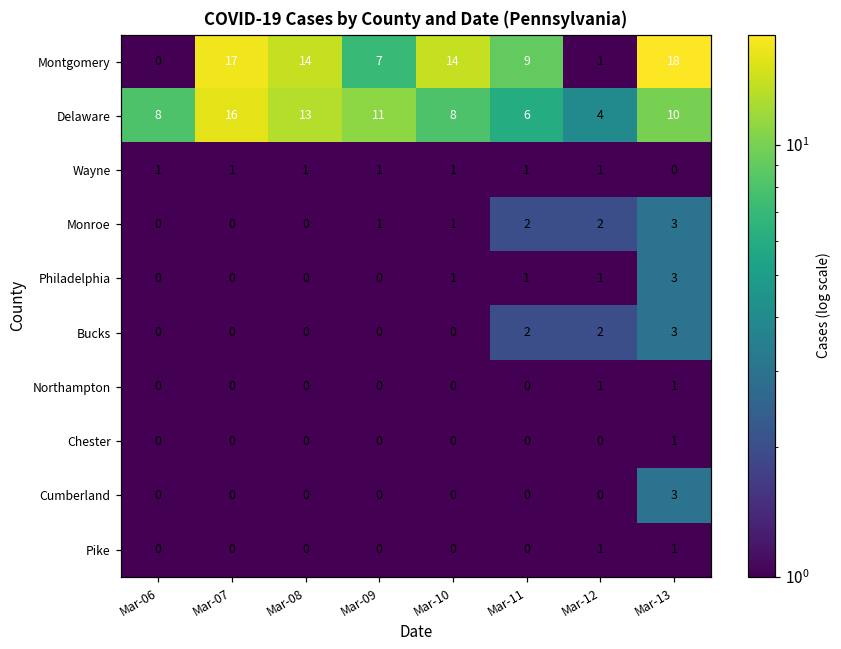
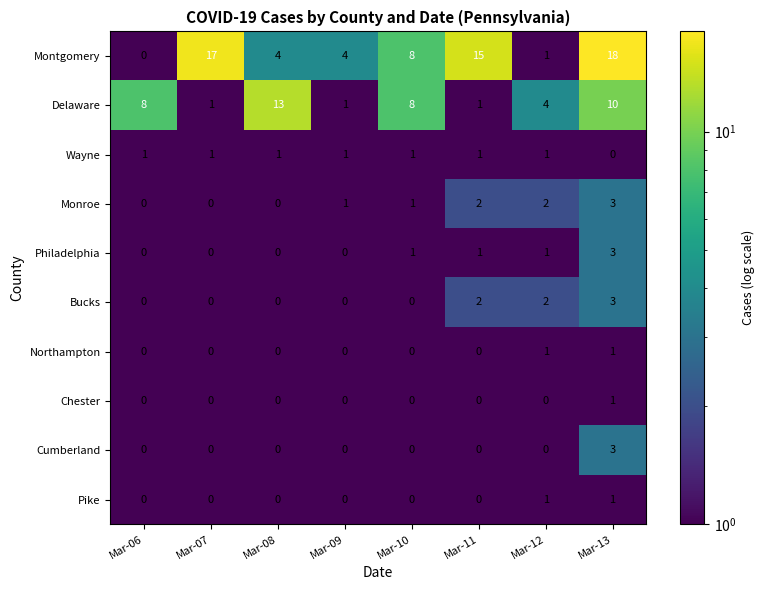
  {
    "Montgomery": {
      "Mar-06": 0,
      "Mar-07": 17,
-     "Mar-08": 14,
-     "Mar-09": 7,
-     "Mar-10": 14,
-     "Mar-11": 9,
+     "Mar-08": 4,
+     "Mar-09": 4,
+     "Mar-10": 8,
+     "Mar-11": 15,
      "Mar-12": 1,
      "Mar-13": 18
    },
    "Delaware": {
      "Mar-06": 8,
-     "Mar-07": 16,
+     "Mar-07": 1,
      "Mar-08": 13,
-     "Mar-09": 11,
+     "Mar-09": 1,
      "Mar-10": 8,
-     "Mar-11": 6,
+     "Mar-11": 1,
      "Mar-12": 4,
      "Mar-13": 10
    },
    "Wayne": {
      "Mar-06": 1,
      "Mar-07": 1,
      "Mar-08": 1,
      "Mar-09": 1,
      "Mar-10": 1,
      "Mar-11": 1,
      "Mar-12": 1,
      "Mar-13": 0
    },
    "Monroe": {
      "Mar-06": 0,
      "Mar-07": 0,
      "Mar-08": 0,
      "Mar-09": 1,
      "Mar-10": 1,
      "Mar-11": 2,
      "Mar-12": 2,
      "Mar-13": 3
    },
    "Philadelphia": {
      "Mar-06": 0,
      "Mar-07": 0,
      "Mar-08": 0,
      "Mar-09": 0,
      "Mar-10": 1,
      "Mar-11": 1,
      "Mar-12": 1,
      "Mar-13": 3
    },
    "Bucks": {
      "Mar-06": 0,
      "Mar-07": 0,
      "Mar-08": 0,
      "Mar-09": 0,
      "Mar-10": 0,
      "Mar-11": 2,
      "Mar-12": 2,
      "Mar-13": 3
    },
    "Northampton": {
      "Mar-06": 0,
      "Mar-07": 0,
      "Mar-08": 0,
      "Mar-09": 0,
      "Mar-10": 0,
      "Mar-11": 0,
      "Mar-12": 1,
      "Mar-13": 1
    },
    "Chester": {
      "Mar-06": 0,
      "Mar-07": 0,
      "Mar-08": 0,
      "Mar-09": 0,
      "Mar-10": 0,
      "Mar-11": 0,
      "Mar-12": 0,
      "Mar-13": 1
    },
    "Cumberland": {
      "Mar-06": 0,
      "Mar-07": 0,
      "Mar-08": 0,
      "Mar-09": 0,
      "Mar-10": 0,
      "Mar-11": 0,
      "Mar-12": 0,
      "Mar-13": 3
    },
    "Pike": {
      "Mar-06": 0,
      "Mar-07": 0,
      "Mar-08": 0,
      "Mar-09": 0,
      "Mar-10": 0,
      "Mar-11": 0,
      "Mar-12": 1,
      "Mar-13": 1
    }
  }
